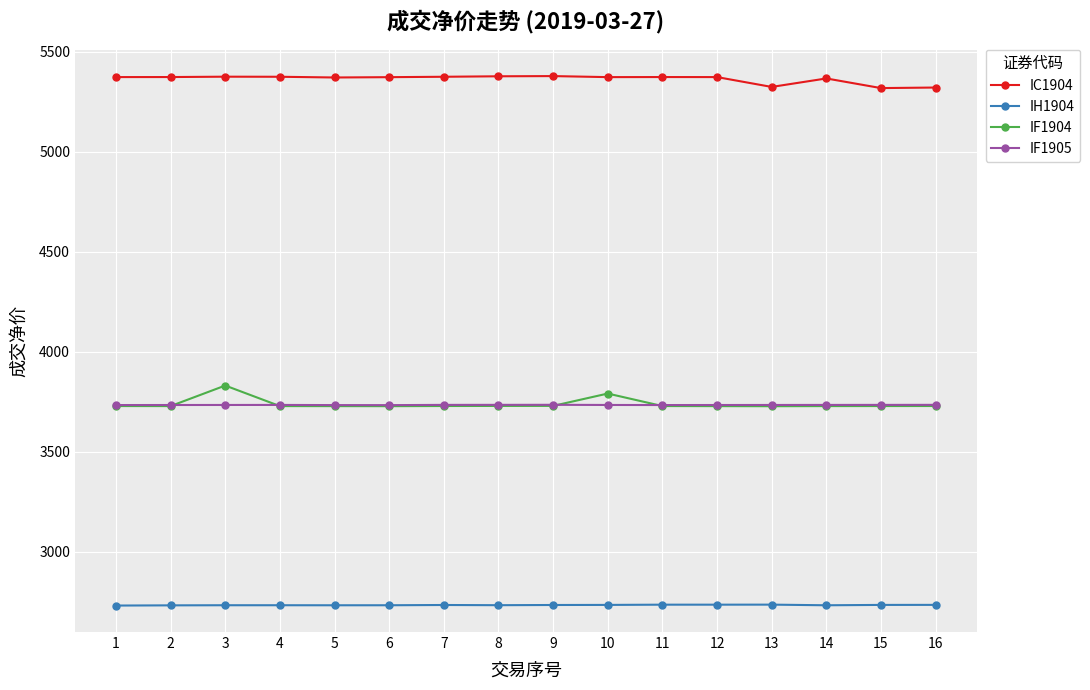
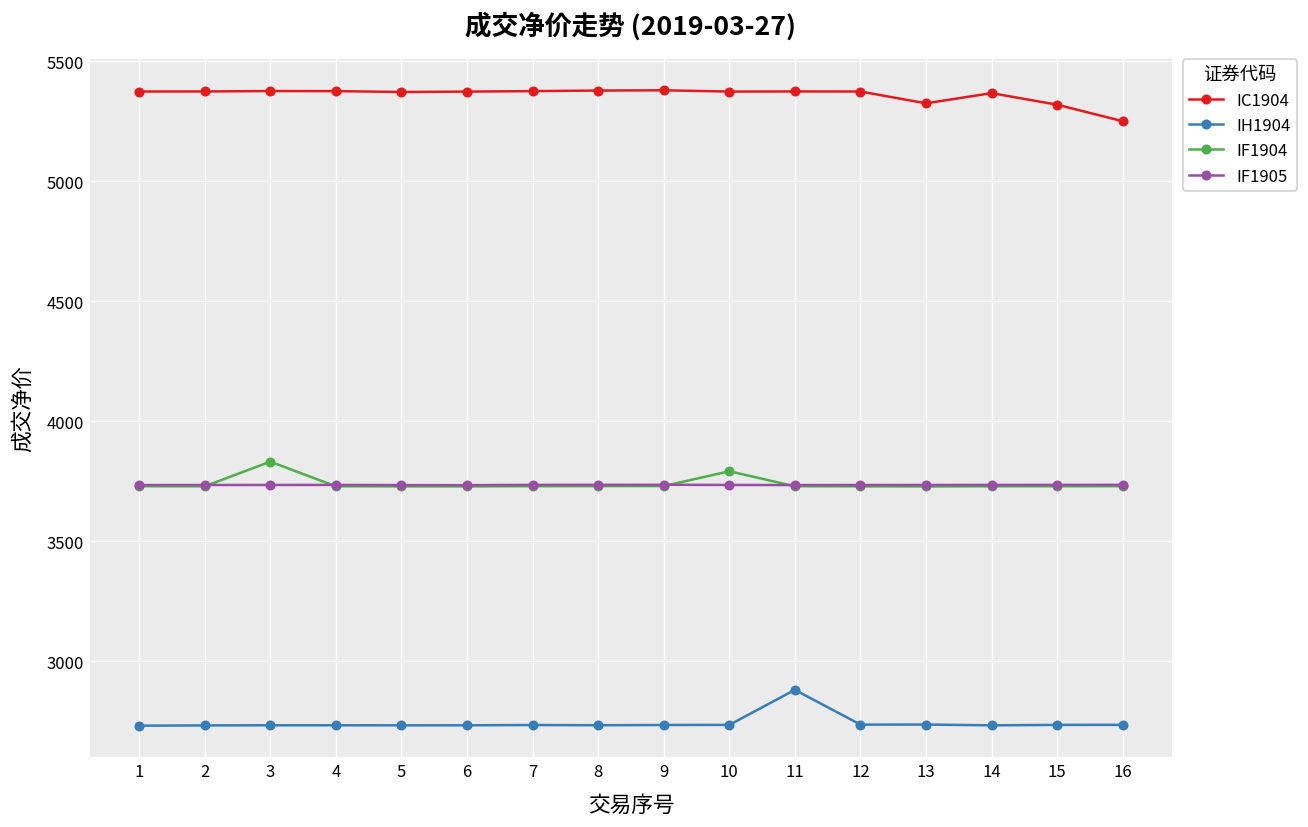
  {
    "IC1904": {
      "1": 5370,
      "2": 5370,
      "3": 5380,
      "4": 5380,
      "5": 5370,
      "6": 5370,
      "7": 5380,
      "8": 5380,
      "9": 5380,
      "10": 5370,
      "11": 5370,
      "12": 5370,
      "13": 5320,
      "14": 5370,
      "15": 5320,
-     "16": 5320
+     "16": 5250
    },
    "IH1904": {
      "1": 2730,
      "2": 2730,
      "3": 2730,
      "4": 2730,
      "5": 2730,
      "6": 2730,
      "7": 2730,
      "8": 2730,
      "9": 2730,
      "10": 2740,
-     "11": 2740,
+     "11": 2880,
      "12": 2740,
      "13": 2740,
      "14": 2730,
      "15": 2740,
      "16": 2740
    },
    "IF1904": {
      "3": 3830,
      "10": 3790
    },
    "IF1905": {
      "3": 3730,
      "10": 3730
    }
  }
